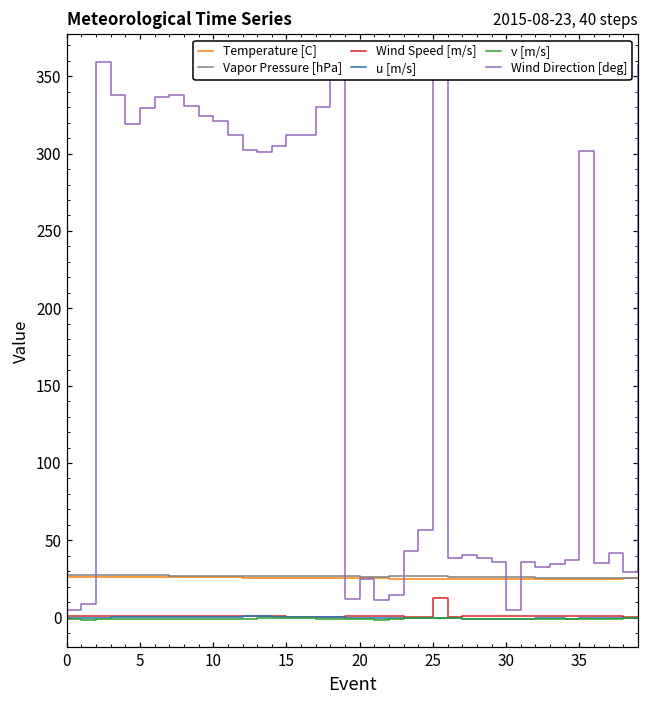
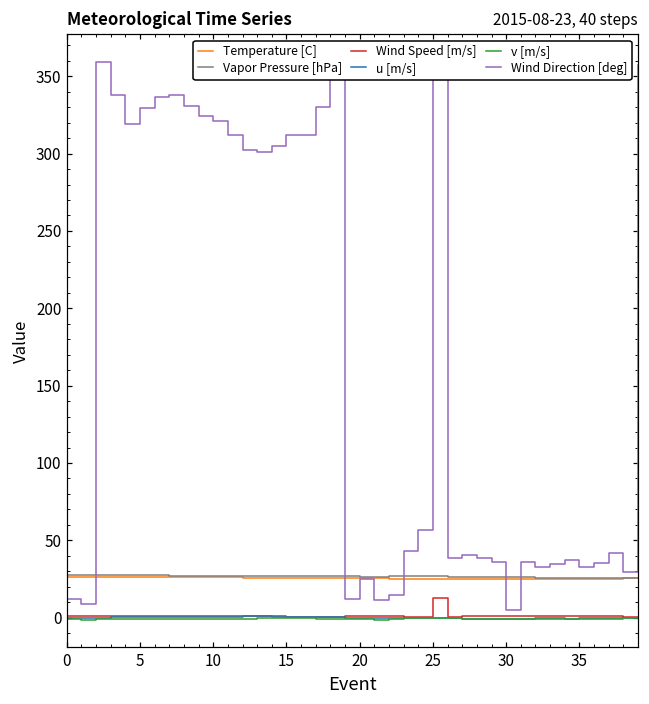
  {
    "Wind Speed [m/s]": {
      "25": 13,
      "30": 1
    },
    "Wind Direction [deg]": {
-     "0": 5,
+     "0": 12,
      "5": 330,
      "10": 321,
      "15": 312,
      "30": 5,
-     "35": 302
+     "35": 33
    }
  }
